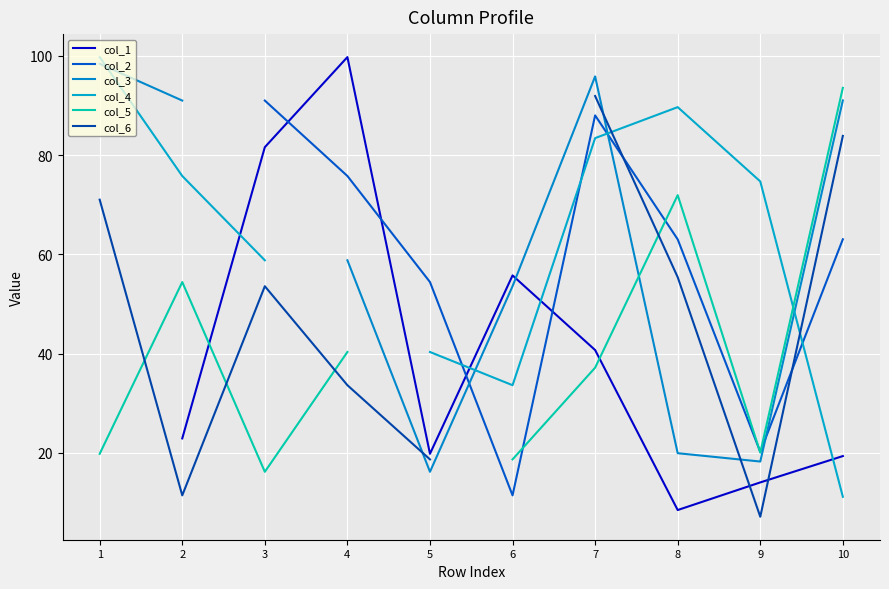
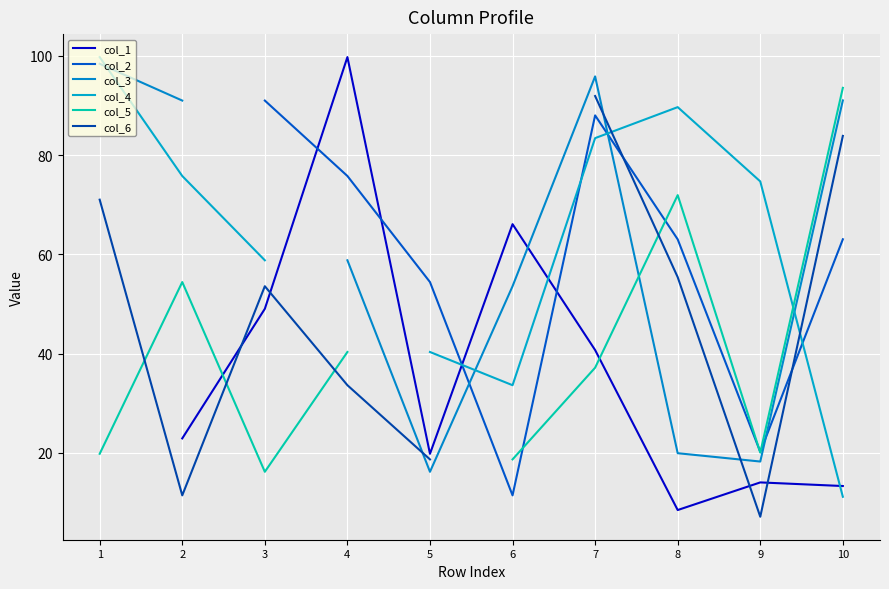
  {
    "col_1": {
      "2": 23,
-     "3": 82,
+     "3": 49,
      "4": 100,
      "5": 20,
-     "6": 56,
+     "6": 66,
      "7": 41,
      "8": 8,
      "9": 14,
-     "10": 19
+     "10": 13
    }
  }
